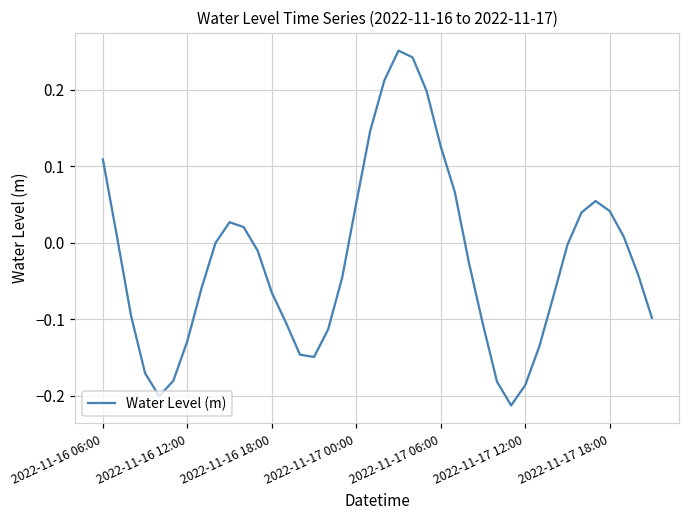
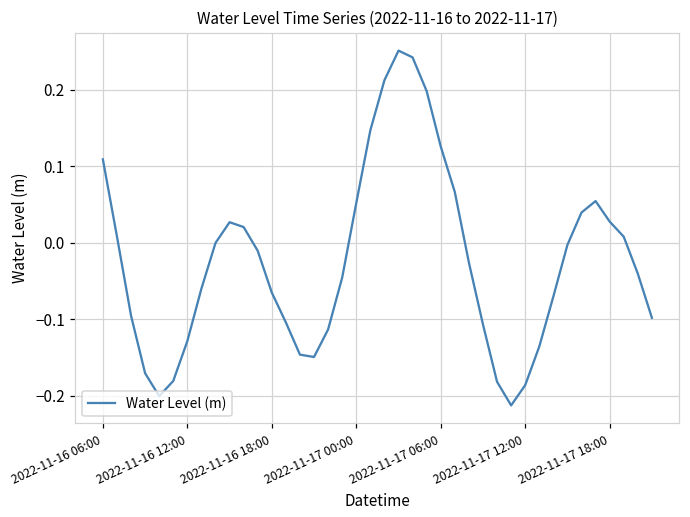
  {
    "2022-11-16 06:00": 0.11,
    "2022-11-16 12:00": -0.13,
    "2022-11-16 18:00": -0.07,
    "2022-11-17 00:00": 0.05,
    "2022-11-17 06:00": 0.13,
    "2022-11-17 12:00": -0.19,
-   "2022-11-17 18:00": 0.04
+   "2022-11-17 18:00": 0.03
  }
